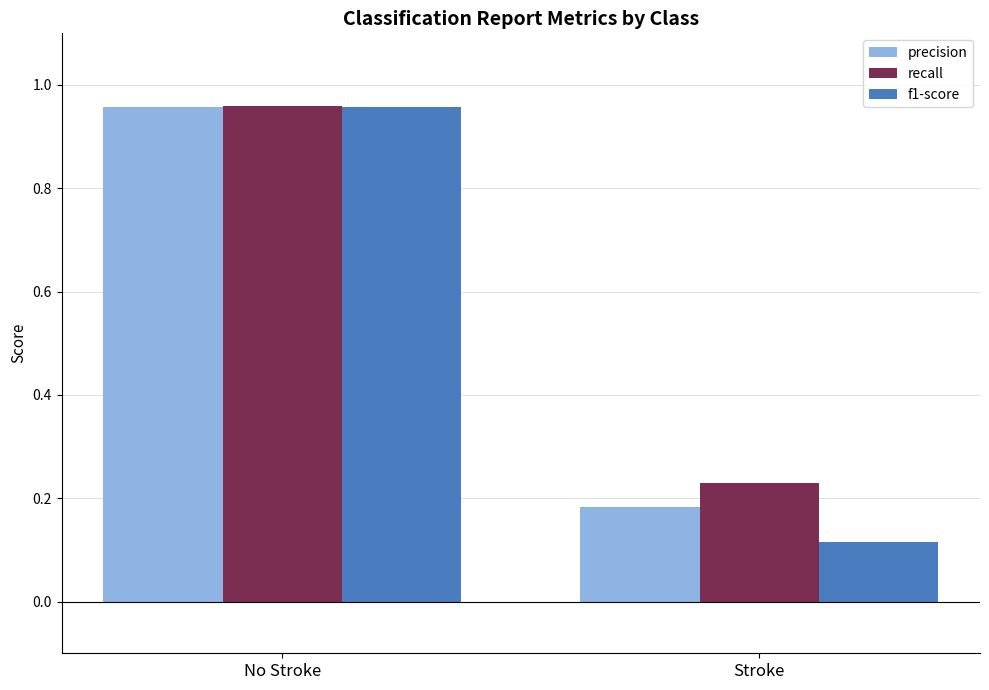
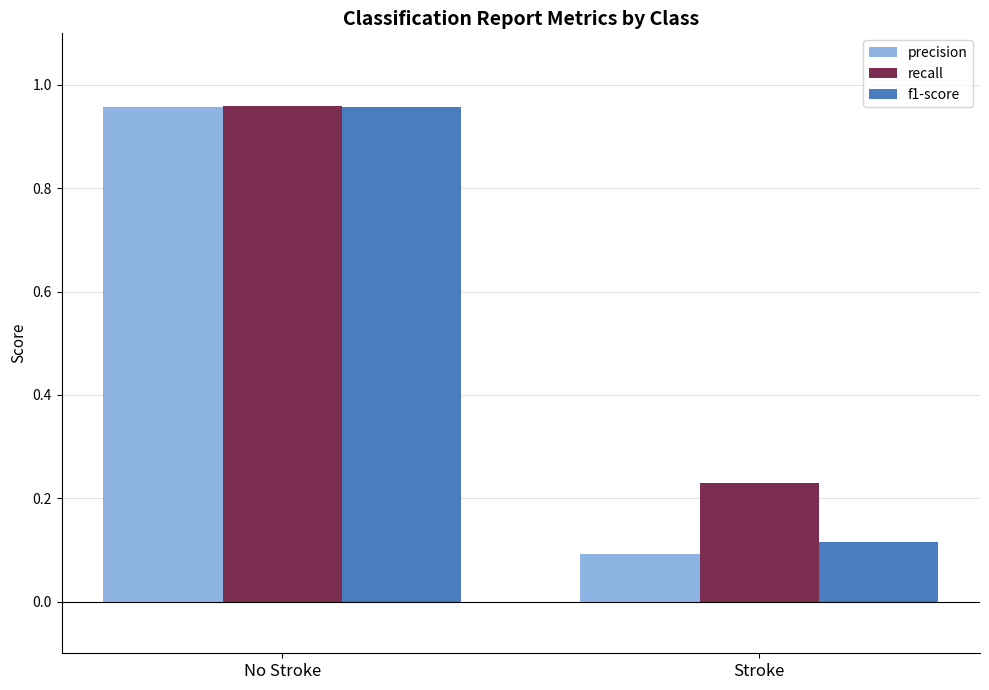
  {
    "precision": {
      "No Stroke": 0.96,
-     "Stroke": 0.18
+     "Stroke": 0.09
    },
    "recall": {
      "No Stroke": 0.96,
      "Stroke": 0.23
    },
    "f1-score": {
      "No Stroke": 0.96,
      "Stroke": 0.12
    }
  }
